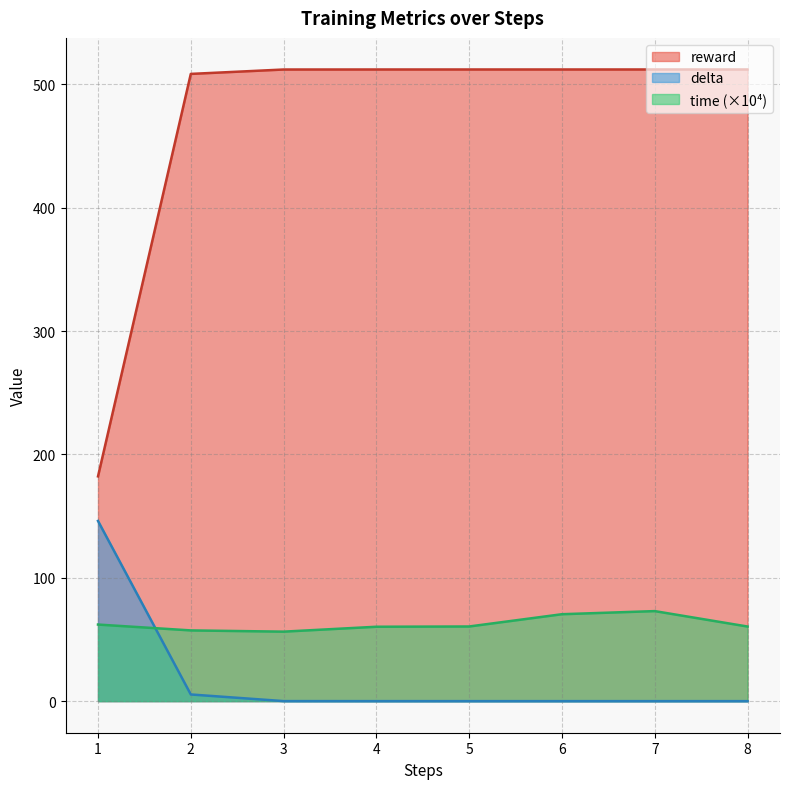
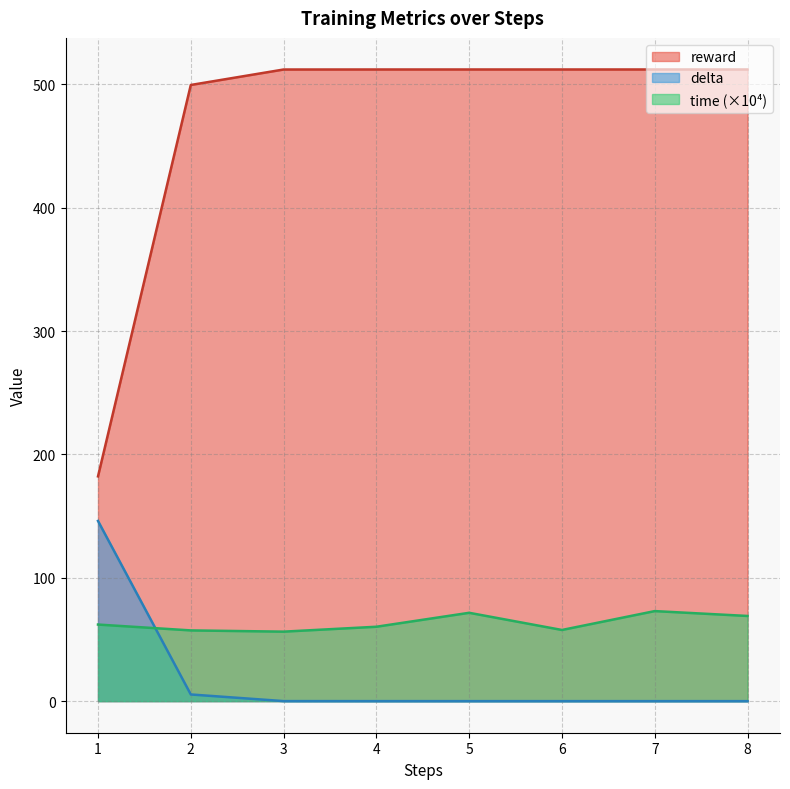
  {
    "reward": {
      "1": 182,
-     "2": 508,
+     "2": 500,
      "3": 512,
      "4": 512,
      "5": 512,
      "6": 512
    },
    "delta": {
      "1": 146,
      "2": 5,
      "3": 0,
      "4": 0,
      "5": 0,
      "6": 0,
      "7": 0,
      "8": 0
    },
    "time (×10⁴)": {
      "1": 62,
      "2": 57,
      "3": 56,
      "4": 60,
-     "5": 61,
-     "6": 70,
+     "5": 72,
+     "6": 58,
      "7": 73,
-     "8": 60
+     "8": 69
    }
  }
